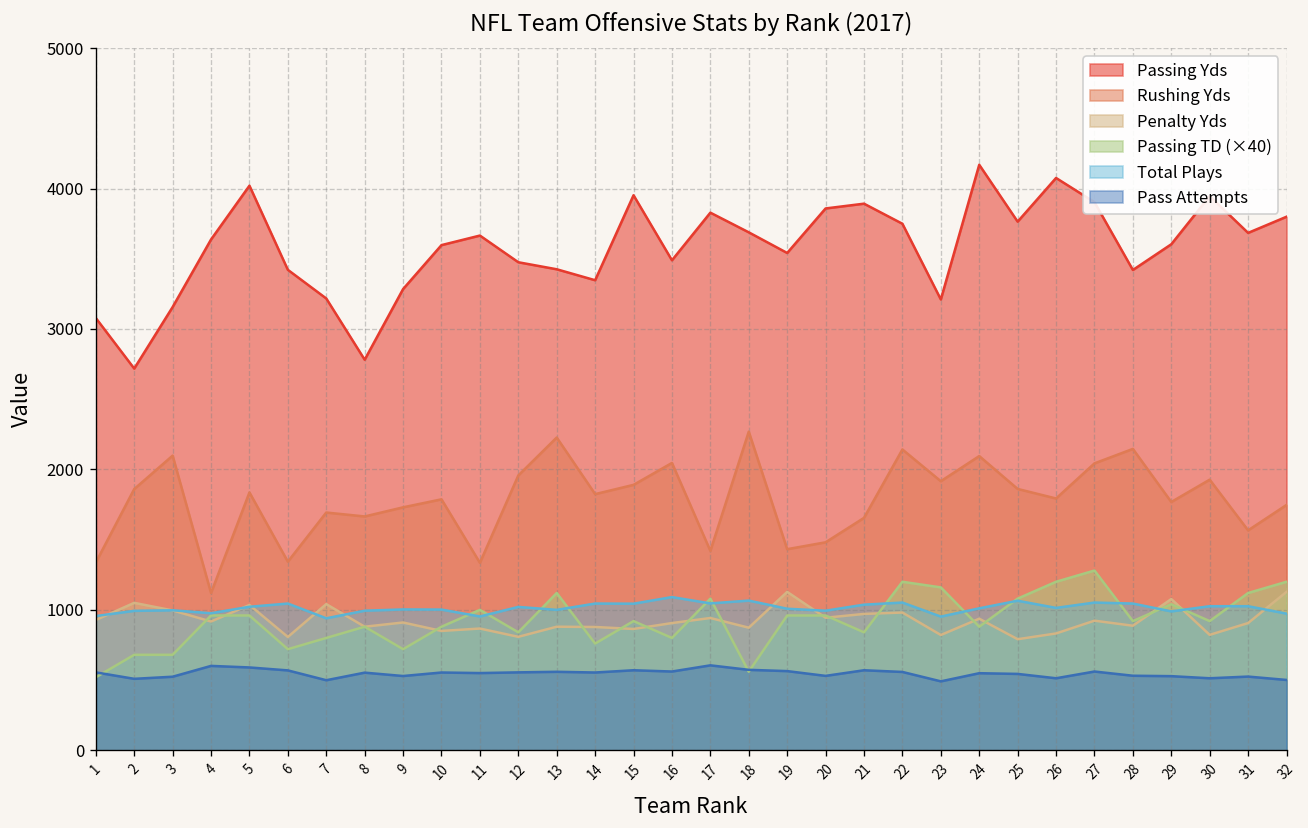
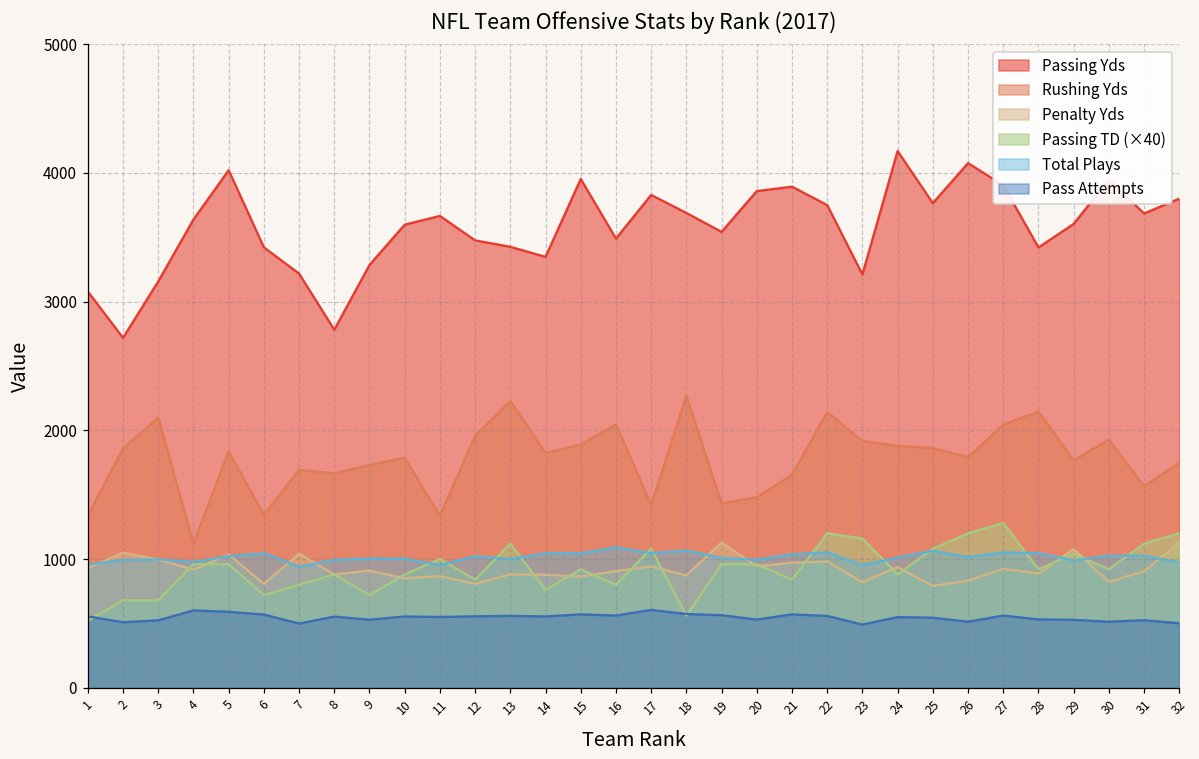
  {
    "Passing Yds": {
      "1": 3080,
      "2": 2720,
      "3": 3160,
      "4": 3640,
      "5": 4020,
      "6": 3420,
      "7": 3220,
      "8": 2780,
      "9": 3280,
      "10": 3600,
      "11": 3670,
      "12": 3480,
      "13": 3430,
      "14": 3350,
      "15": 3950,
      "16": 3490,
      "17": 3830,
      "18": 3690,
      "19": 3540,
      "20": 3860,
      "21": 3890,
      "22": 3750,
      "23": 3210,
      "24": 4170,
      "25": 3760,
      "26": 4080,
      "28": 3420,
      "29": 3600,
      "31": 3680,
      "32": 3800
    },
    "Rushing Yds": {
      "1": 1340,
      "2": 1860,
      "3": 2100,
      "4": 1120,
      "5": 1840,
      "6": 1340,
      "7": 1690,
      "8": 1670,
      "9": 1730,
      "10": 1790,
      "11": 1340,
      "12": 1960,
      "13": 2230,
      "14": 1820,
      "15": 1890,
      "16": 2050,
      "17": 1420,
      "18": 2270,
      "19": 1430,
      "20": 1480,
      "21": 1660,
      "22": 2140,
      "23": 1920,
-     "24": 2100,
+     "24": 1880,
      "25": 1860,
      "26": 1790,
      "27": 2040,
      "28": 2150,
      "29": 1770,
      "30": 1930,
      "31": 1570,
      "32": 1750
    }
  }
